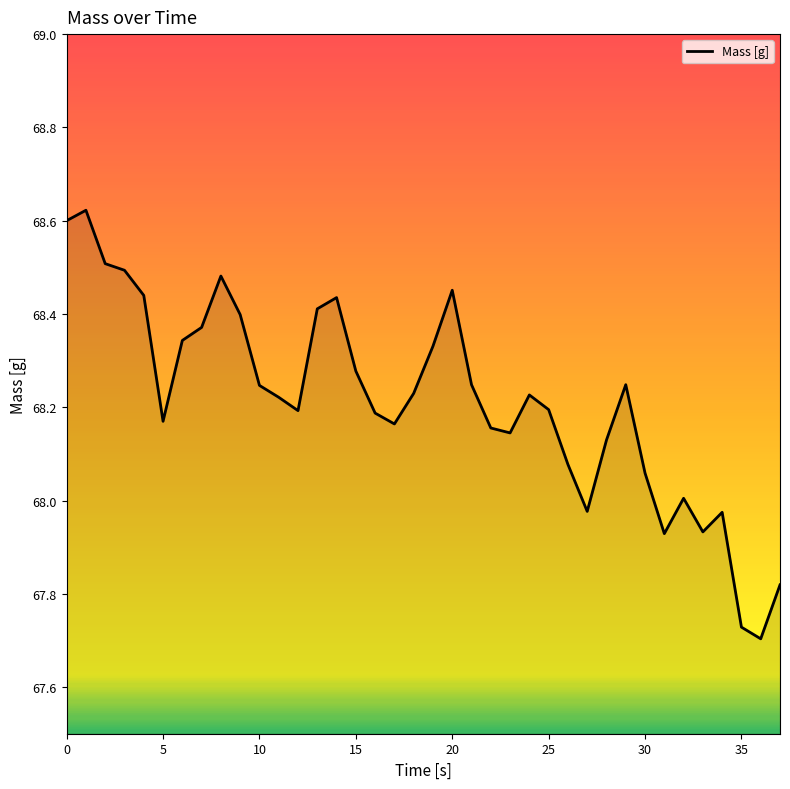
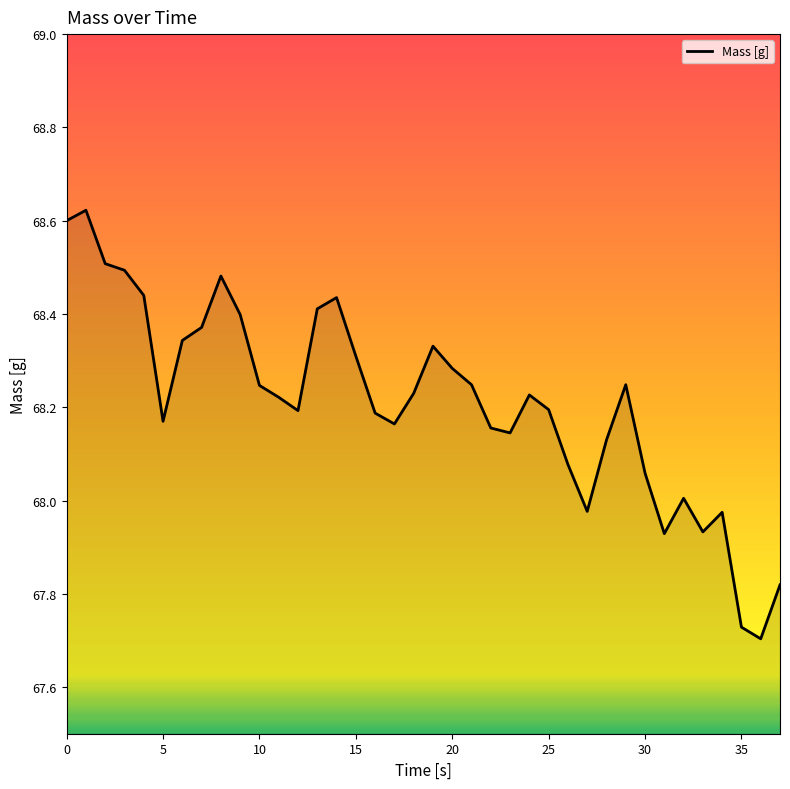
  {
    "0": 68.60,
    "5": 68.17,
    "10": 68.25,
-   "15": 68.28,
-   "20": 68.45,
+   "15": 68.31,
+   "20": 68.28,
    "25": 68.19,
    "30": 68.06,
    "35": 67.73
  }
